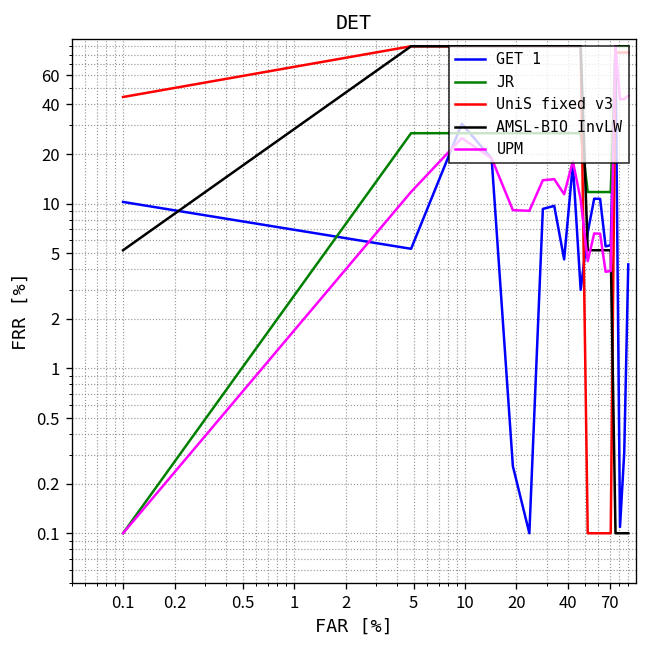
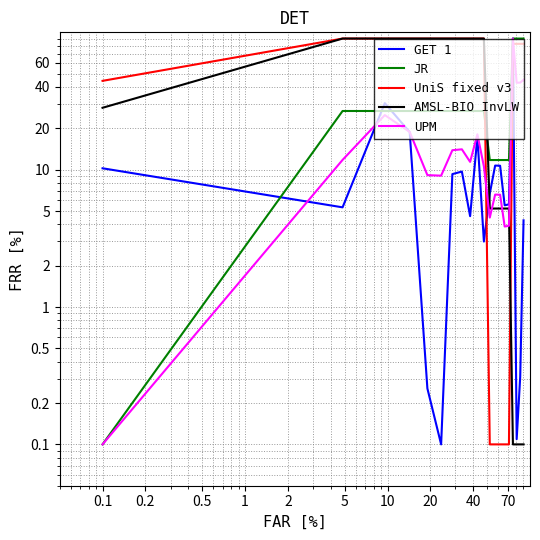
  {
    "GET 1": {
      "0.1": 10
    },
    "UniS fixed v3": {
      "0.1": 44
    },
    "AMSL-BIO InvLW": {
-     "0.1": 5.2
+     "0.1": 28
    }
  }
